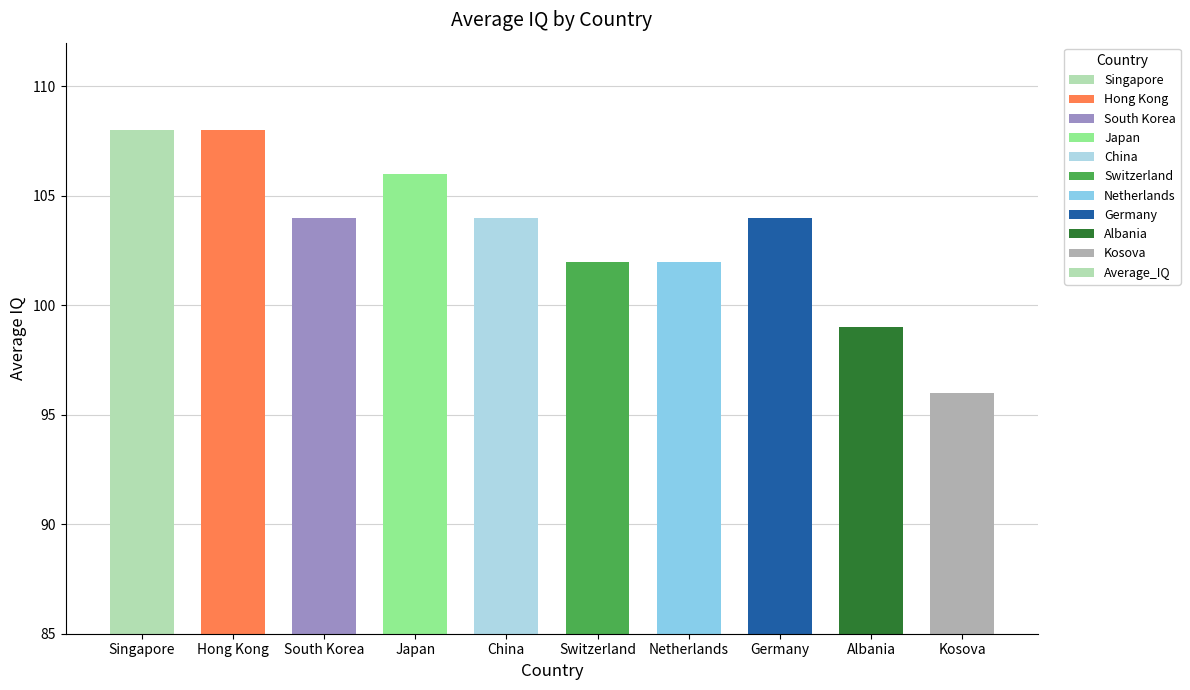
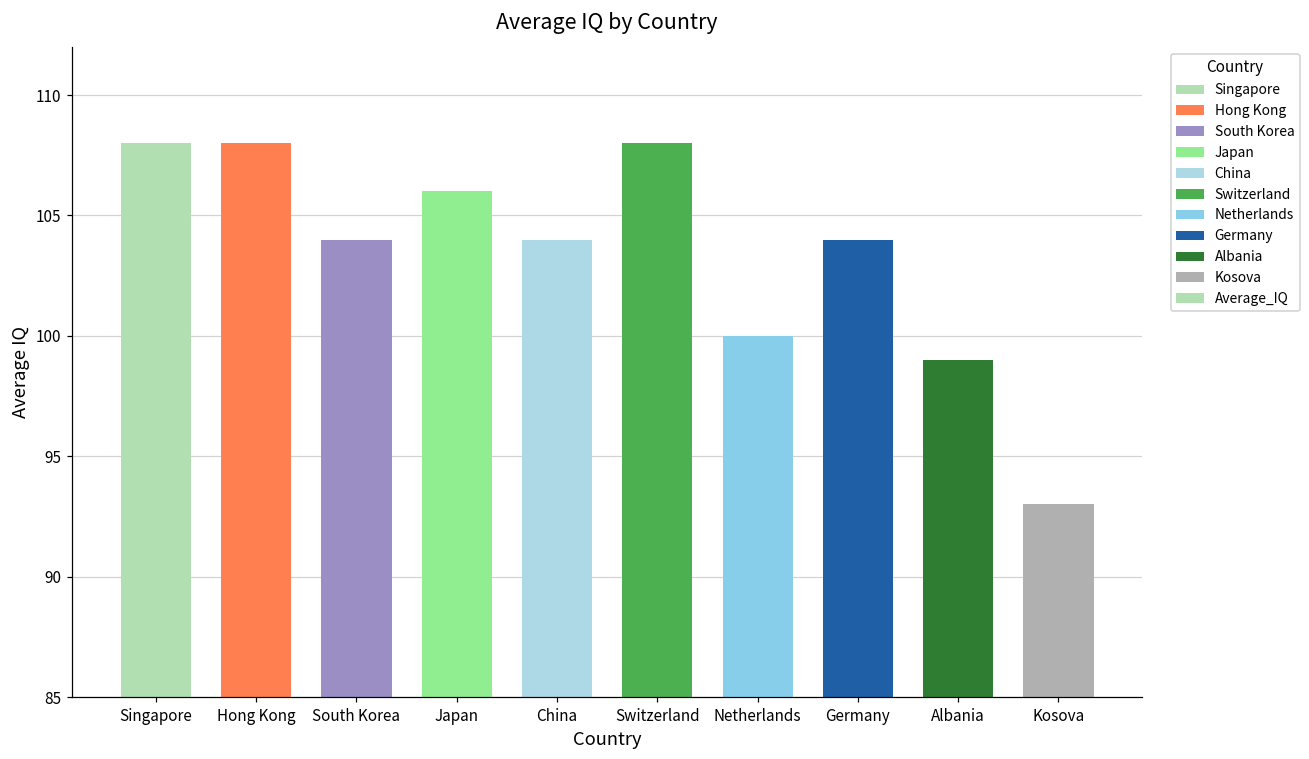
  {
    "Singapore": 108,
    "Hong Kong": 108,
    "South Korea": 104,
    "Japan": 106,
    "China": 104,
-   "Switzerland": 102,
-   "Netherlands": 102,
+   "Switzerland": 108,
+   "Netherlands": 100,
    "Germany": 104,
    "Albania": 99,
-   "Kosova": 96
+   "Kosova": 93
  }
